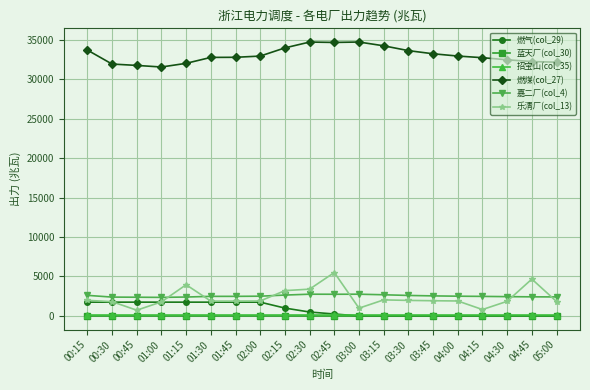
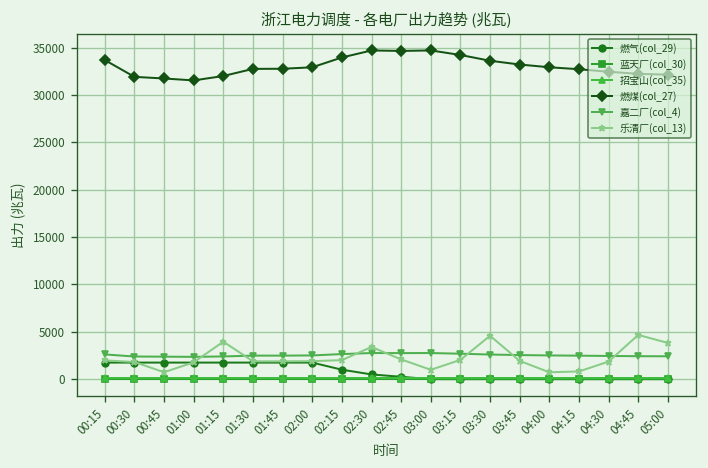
  {
    "乐清厂(col_13)": {
      "00:45": 1000,
      "01:15": 4000,
-     "02:15": 3000,
+     "02:15": 2000,
      "02:30": 3000,
-     "02:45": 6000,
+     "02:45": 2000,
      "03:00": 1000,
      "03:15": 2000,
-     "03:30": 2000,
+     "03:30": 5000,
      "03:45": 2000,
-     "04:00": 2000,
+     "04:00": 1000,
      "04:15": 1000,
      "04:30": 2000,
      "04:45": 5000,
-     "05:00": 2000
+     "05:00": 4000
    }
  }
